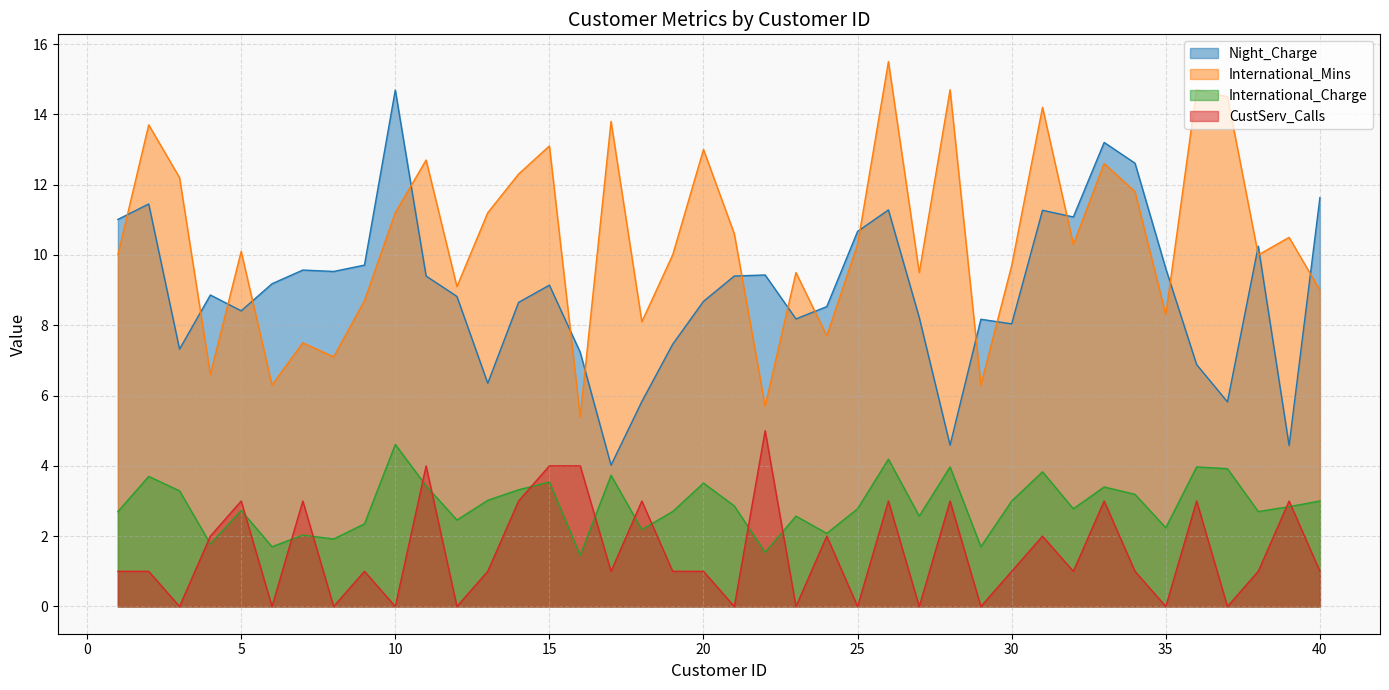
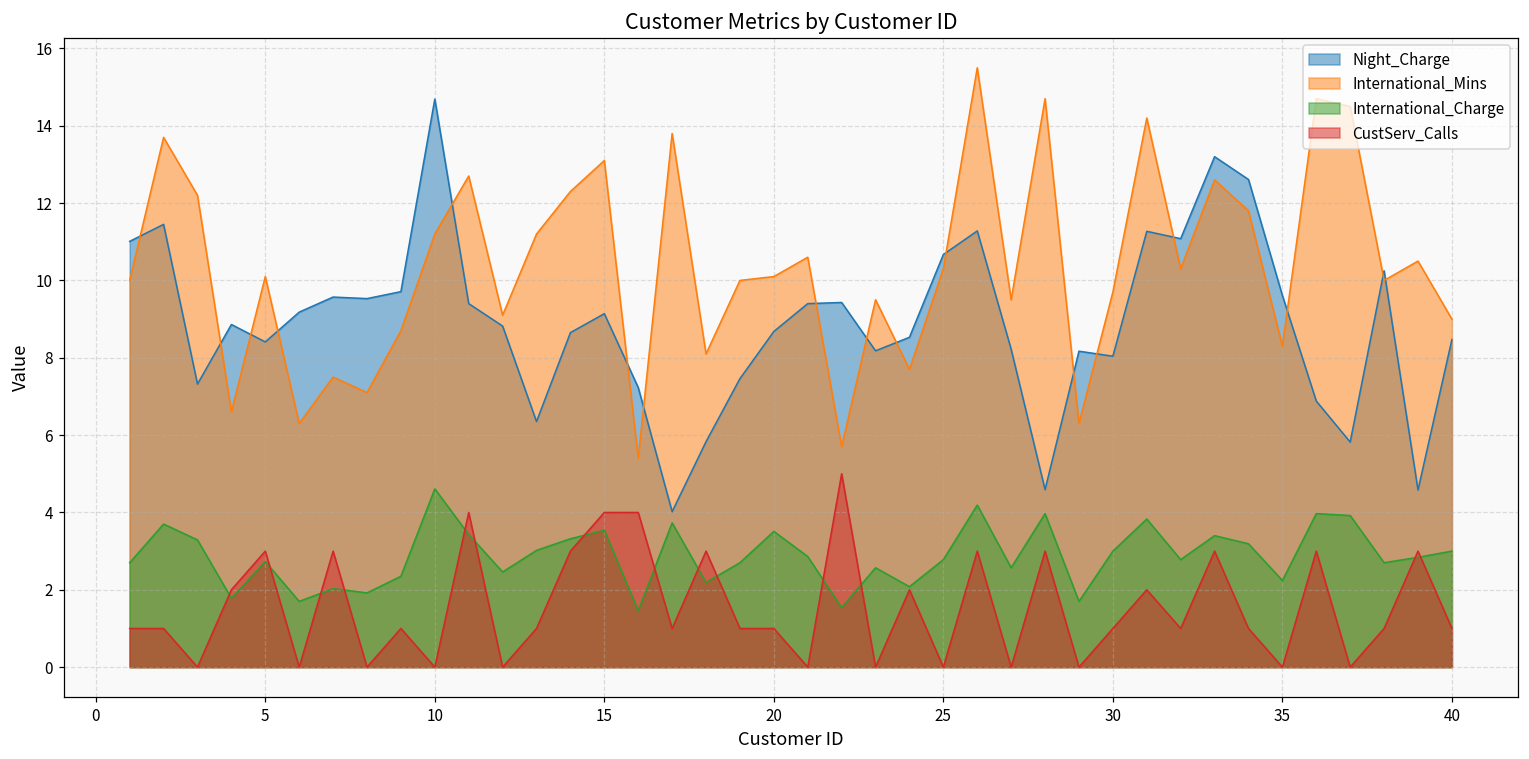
  {
    "Night_Charge": {
      "5": 8.4,
      "10": 14.7,
      "15": 9.1,
      "20": 8.7,
      "25": 10.7,
      "30": 8.0,
      "35": 9.6,
-     "40": 11.6
+     "40": 8.5
    },
    "International_Mins": {
      "5": 10.1,
      "10": 11.2,
      "15": 13.1,
-     "20": 13.0,
+     "20": 10.1,
      "25": 10.3,
      "30": 9.7,
      "35": 8.3,
      "40": 9.0
    },
    "International_Charge": {
      "5": 2.7,
      "10": 4.6,
      "15": 3.5,
      "20": 3.5,
      "25": 2.8,
      "30": 3.0,
      "35": 2.2,
      "40": 3.0
    },
    "CustServ_Calls": {
      "5": 3.0,
      "10": 0.0,
      "15": 4.0,
      "20": 1.0,
      "25": 0.0,
      "30": 1.0,
      "35": 0.0,
      "40": 1.0
    }
  }
